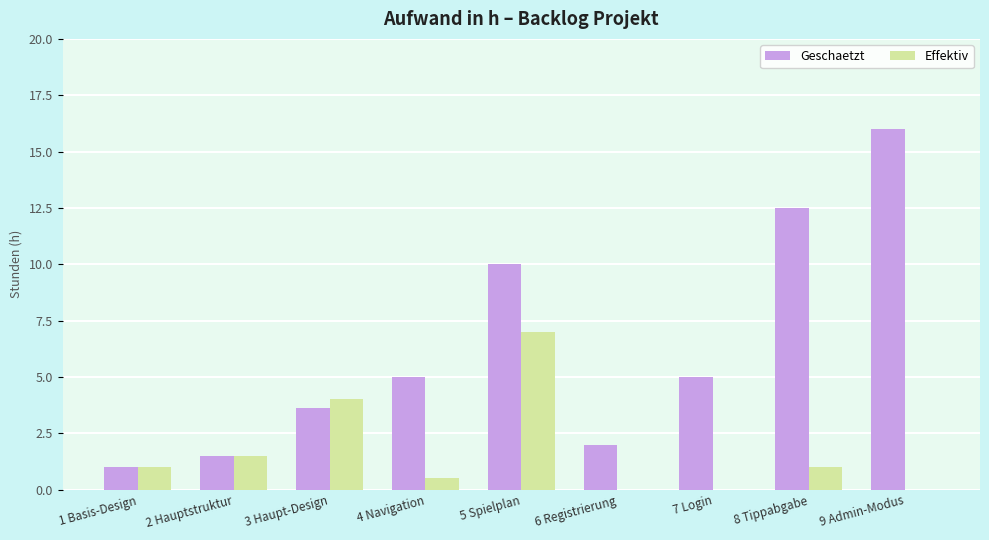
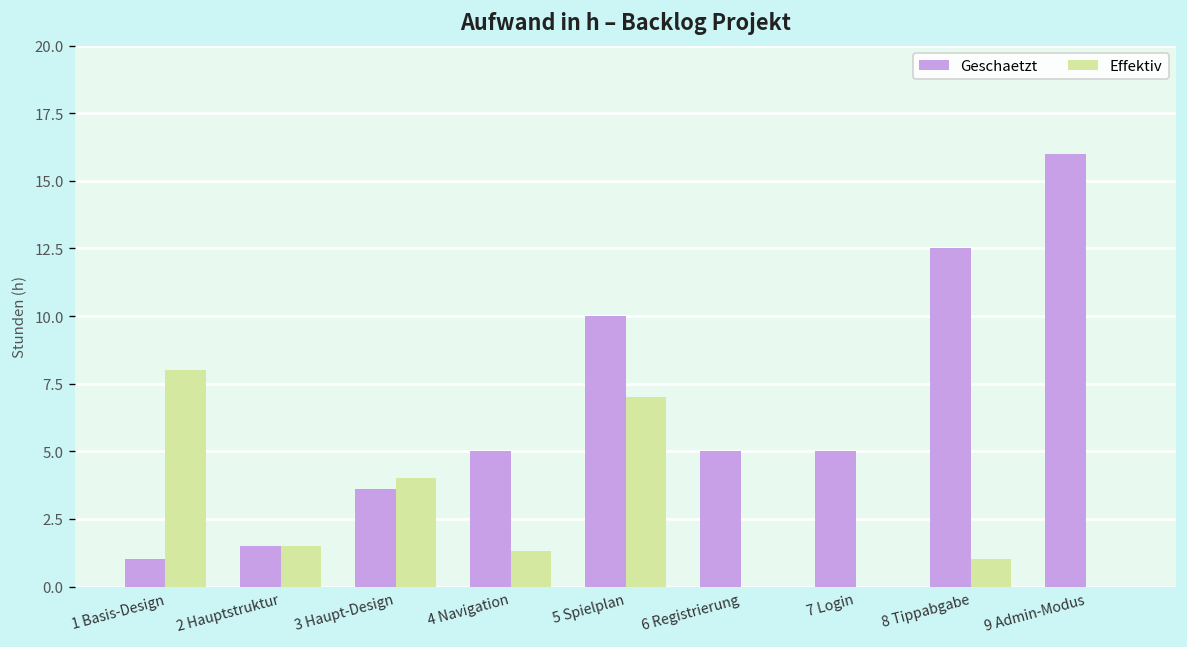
  {
    "Geschaetzt": {
      "1 Basis-Design": 1,
      "2 Hauptstruktur": 1.5,
      "3 Haupt-Design": 3.6,
      "4 Navigation": 5,
      "5 Spielplan": 10,
-     "6 Registrierung": 2,
+     "6 Registrierung": 5,
      "7 Login": 5,
      "8 Tippabgabe": 12.5,
      "9 Admin-Modus": 16
    },
    "Effektiv": {
-     "1 Basis-Design": 1,
+     "1 Basis-Design": 8,
      "2 Hauptstruktur": 1.5,
      "3 Haupt-Design": 4.0,
-     "4 Navigation": 0.5,
+     "4 Navigation": 1.3,
      "5 Spielplan": 7.0,
      "6 Registrierung": 0.0,
      "7 Login": 0.0,
      "8 Tippabgabe": 1.0,
      "9 Admin-Modus": 0.0
    }
  }
